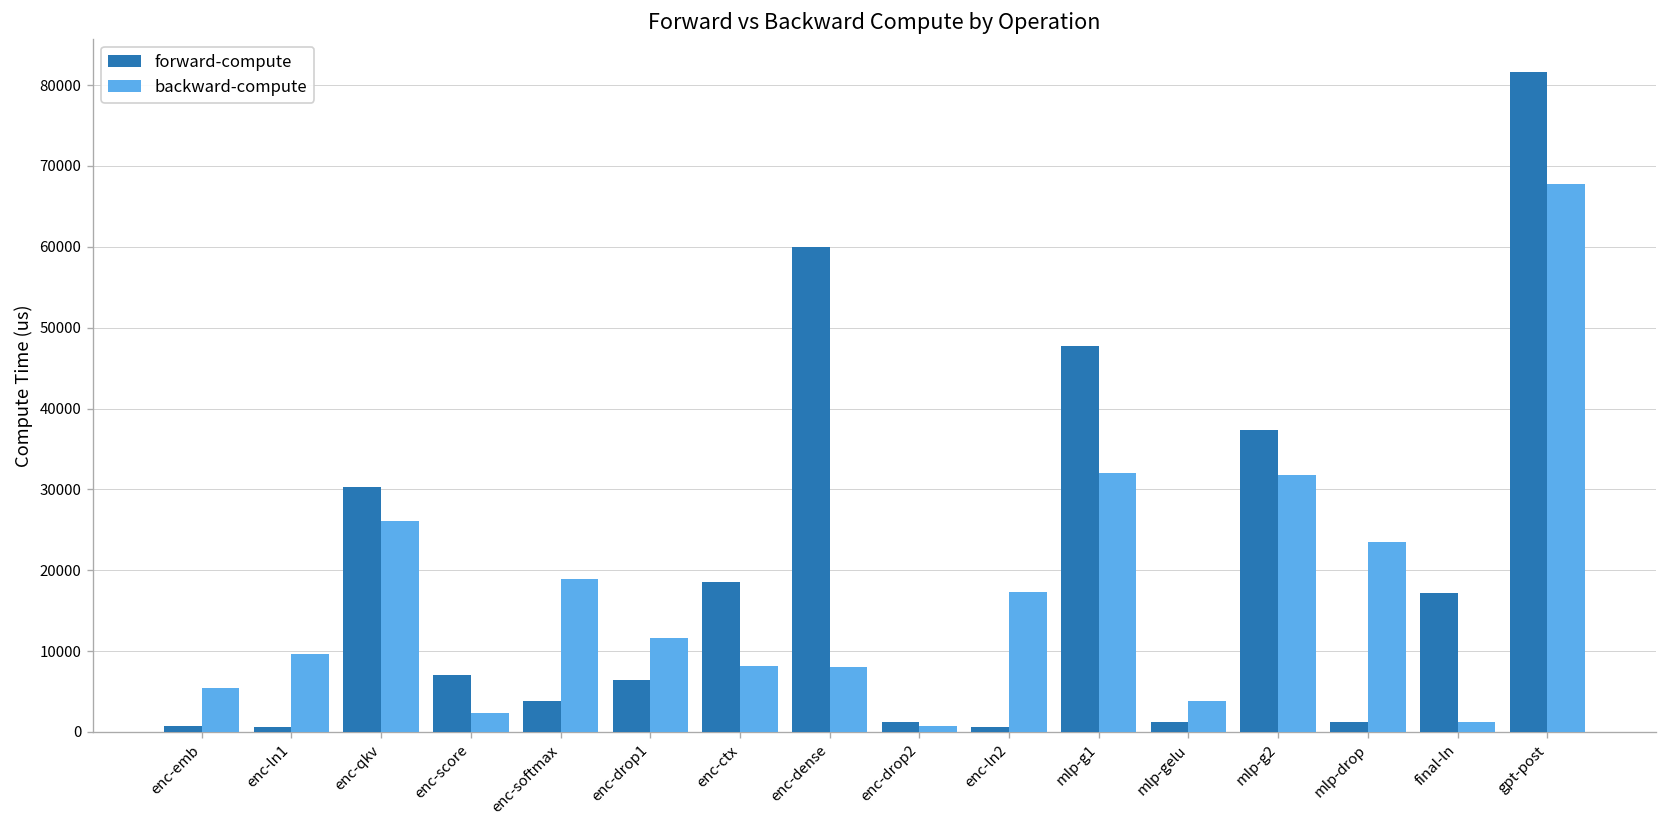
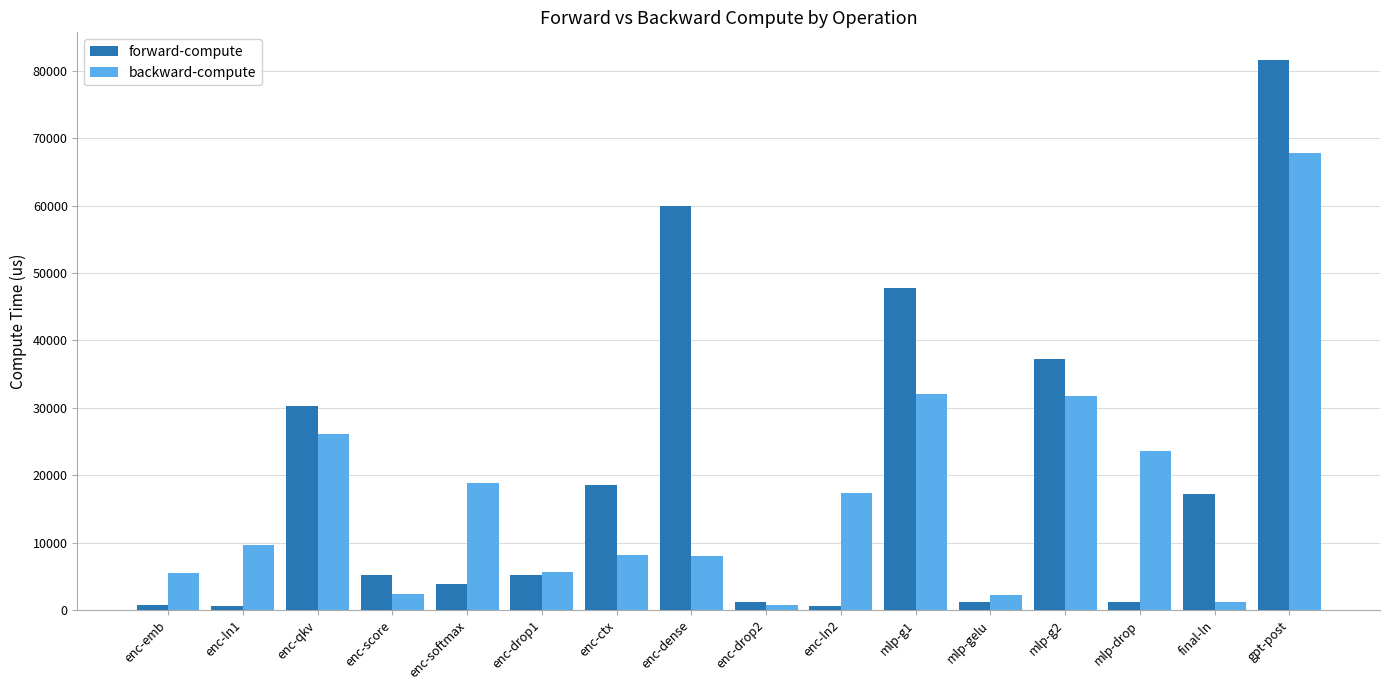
  {
    "forward-compute": {
      "enc-emb": 1000,
      "enc-ln1": 1000,
      "enc-qkv": 30000,
-     "enc-score": 7000,
+     "enc-score": 5000,
      "enc-softmax": 4000,
-     "enc-drop1": 6000,
+     "enc-drop1": 5000,
      "enc-ctx": 19000,
      "enc-dense": 60000,
      "enc-drop2": 1000,
      "enc-ln2": 1000,
      "mlp-g1": 48000,
      "mlp-gelu": 1000,
      "mlp-g2": 37000,
      "mlp-drop": 1000,
      "final-ln": 17000,
      "gpt-post": 82000
    },
    "backward-compute": {
      "enc-emb": 5000,
      "enc-ln1": 10000,
      "enc-qkv": 26000,
      "enc-score": 2000,
      "enc-softmax": 19000,
-     "enc-drop1": 12000,
+     "enc-drop1": 6000,
      "enc-ctx": 8000,
      "enc-dense": 8000,
      "enc-drop2": 1000,
      "enc-ln2": 17000,
      "mlp-g1": 32000,
-     "mlp-gelu": 4000,
+     "mlp-gelu": 2000,
      "mlp-g2": 32000,
      "mlp-drop": 24000,
      "final-ln": 1000,
      "gpt-post": 68000
    }
  }
